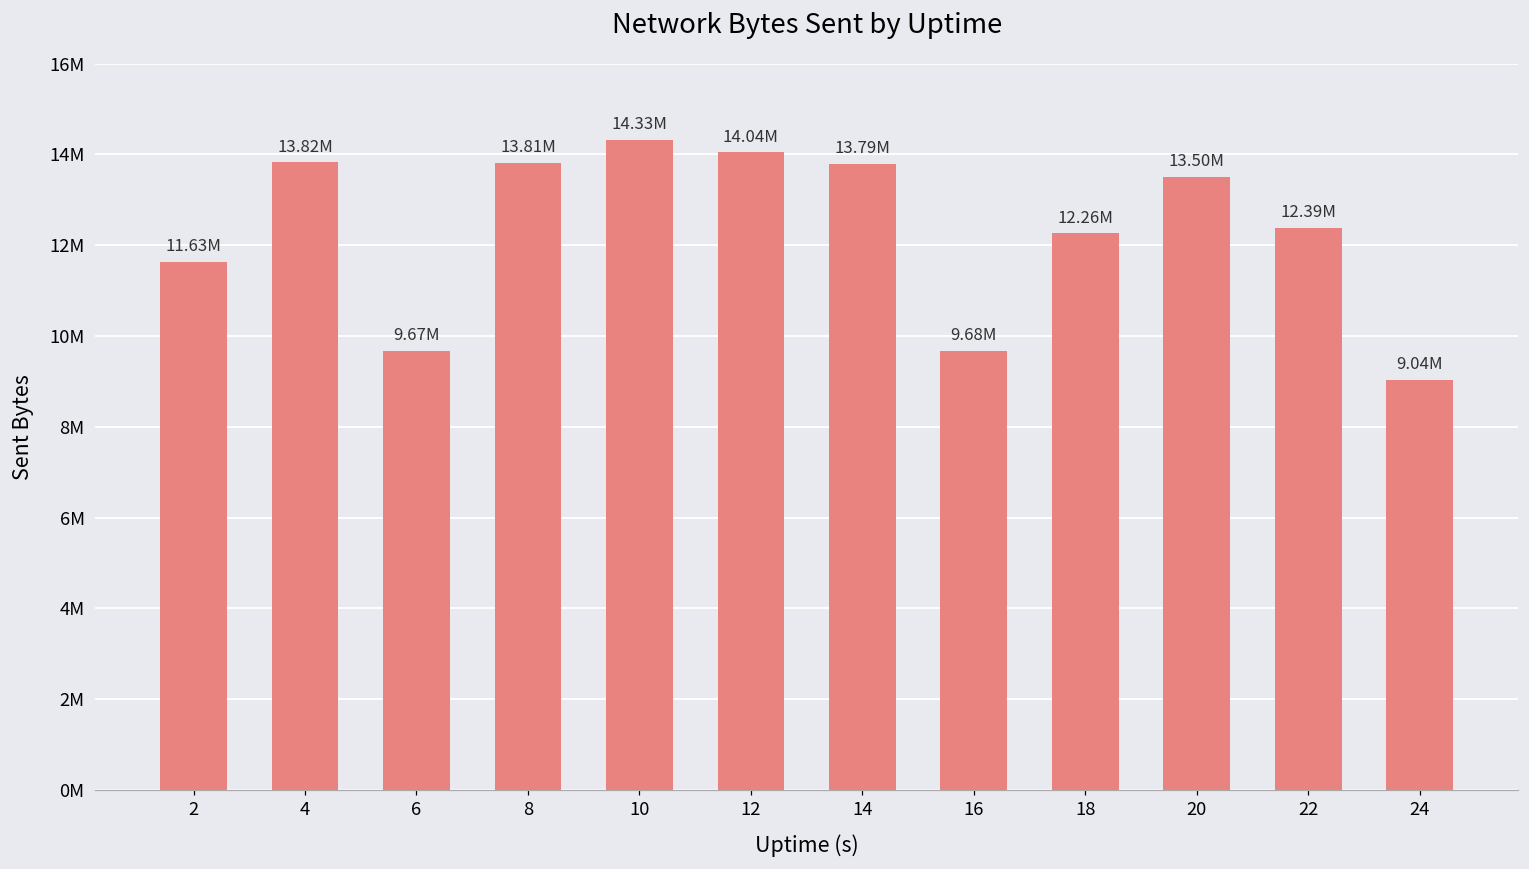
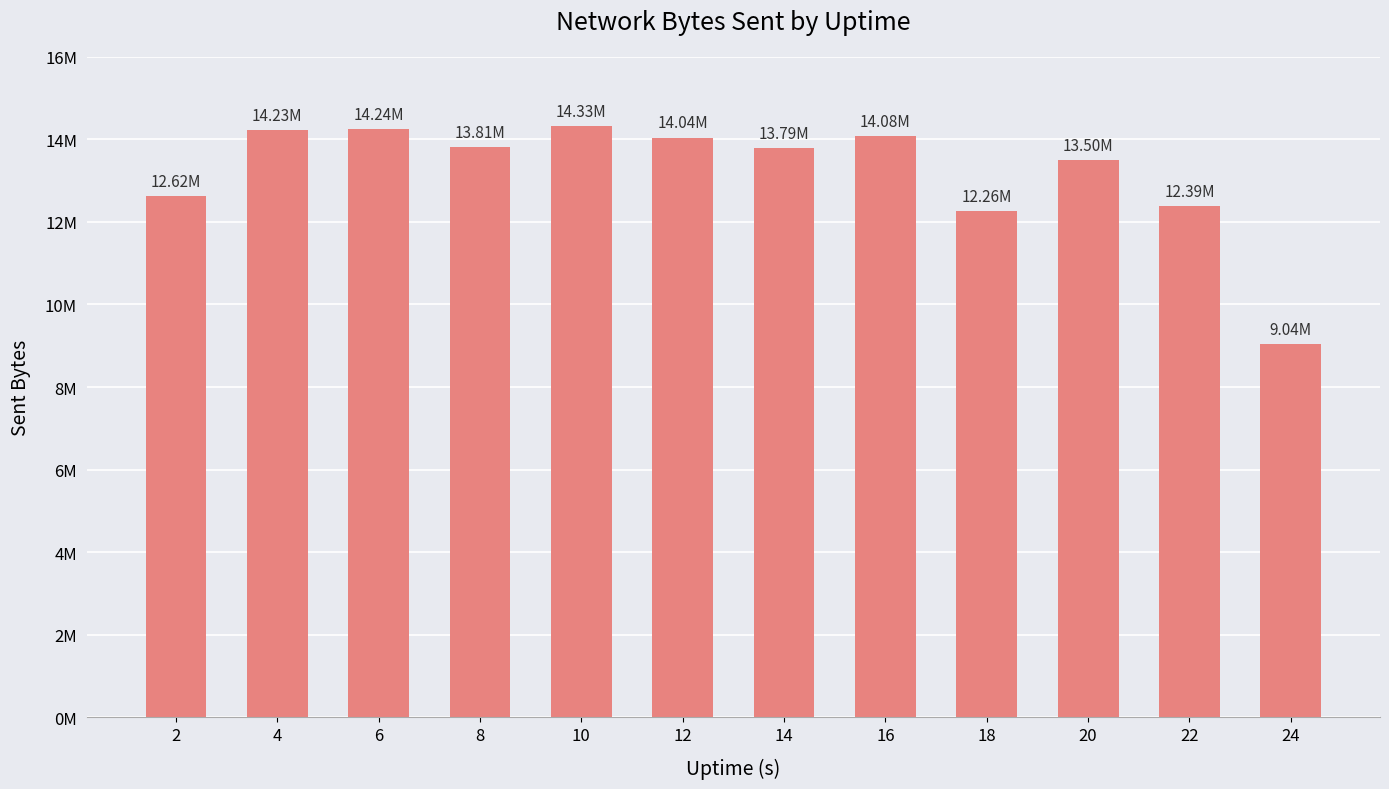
  {
-   "2": "11.63M",
-   "4": "13.82M",
-   "6": "9.67M",
+   "2": "12.62M",
+   "4": "14.23M",
+   "6": "14.24M",
    "8": "13.81M",
    "10": "14.33M",
    "12": "14.04M",
    "14": "13.79M",
-   "16": "9.68M",
+   "16": "14.08M",
    "18": "12.26M",
    "20": "13.50M",
    "22": "12.39M",
    "24": "9.04M"
  }
